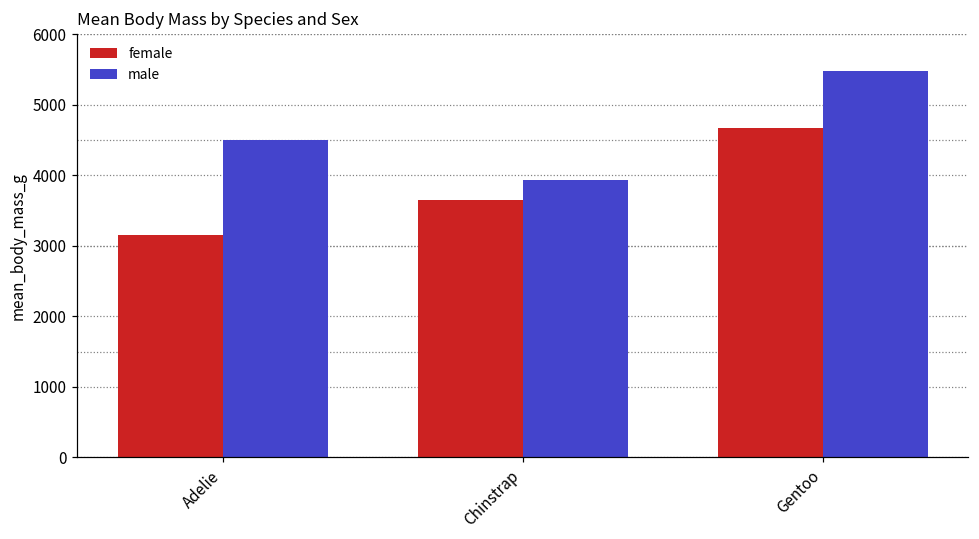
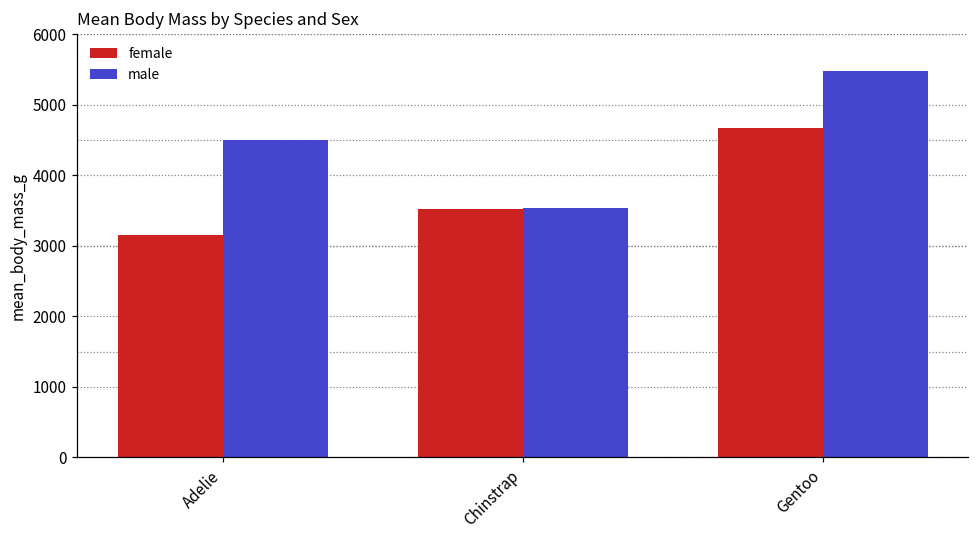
  {
    "female": {
      "Adelie": 3200,
-     "Chinstrap": 3700,
+     "Chinstrap": 3500,
      "Gentoo": 4700
    },
    "male": {
      "Adelie": 4500,
-     "Chinstrap": 3900,
+     "Chinstrap": 3500,
      "Gentoo": 5500
    }
  }
